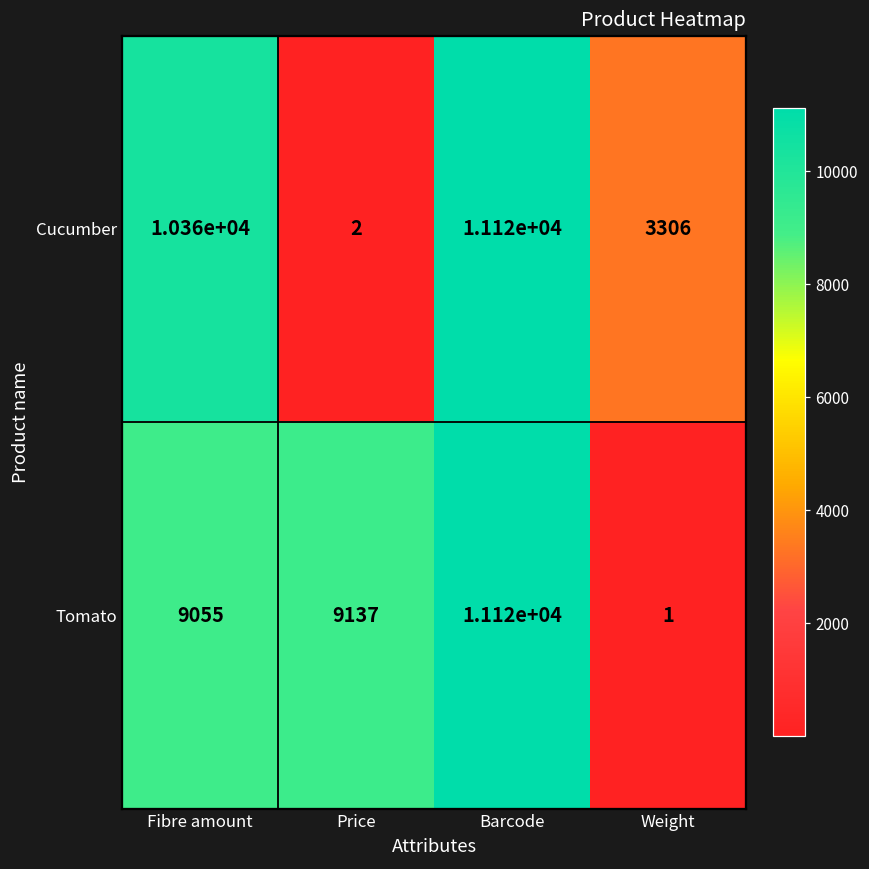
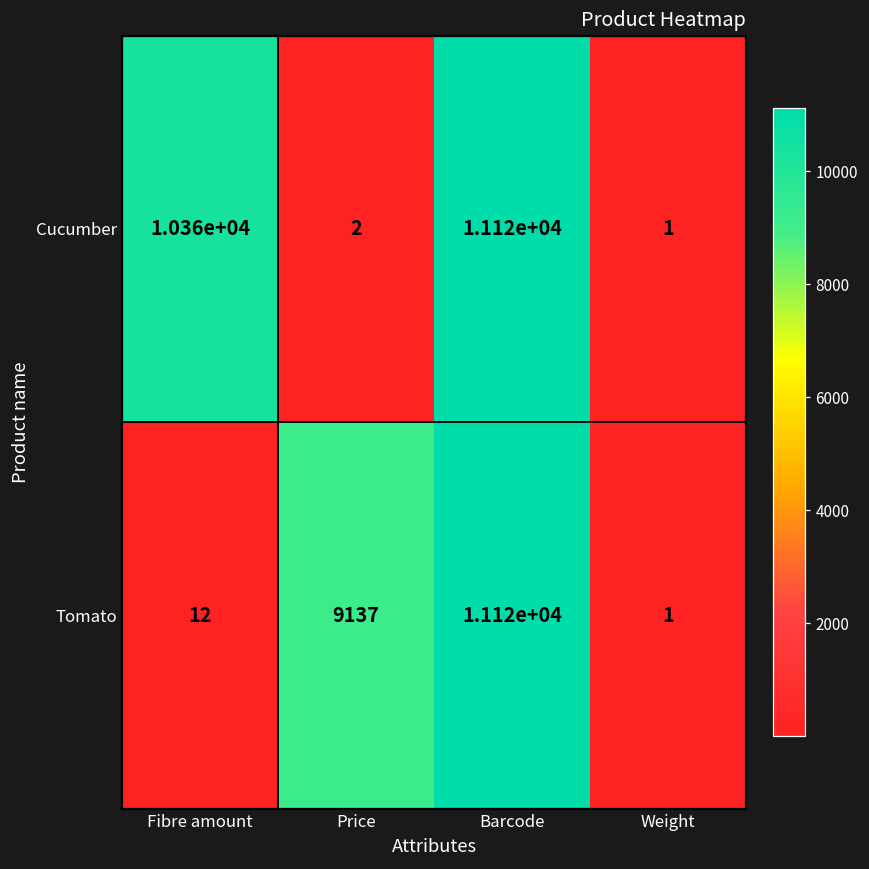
  {
    "Cucumber": {
      "Fibre amount": "1.036e+04",
      "Price": "2",
      "Barcode": "1.112e+04",
-     "Weight": "3306"
+     "Weight": "1"
    },
    "Tomato": {
-     "Fibre amount": "9055",
+     "Fibre amount": "12",
      "Price": "9137",
      "Barcode": "1.112e+04",
      "Weight": "1"
    }
  }
